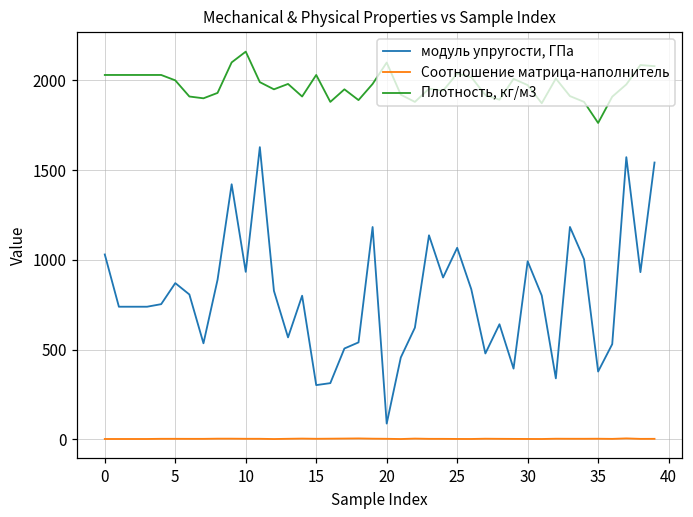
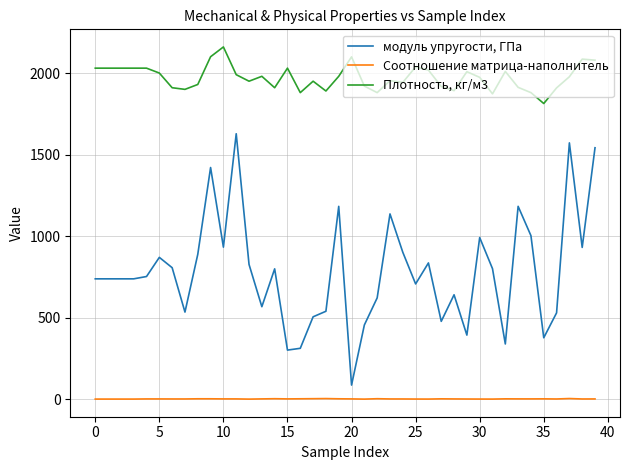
  {
    "модуль упругости, ГПа": {
-     "0": 1030,
+     "0": 740,
      "5": 870,
      "10": 930,
      "15": 300,
      "20": 90,
-     "25": 1070,
+     "25": 710,
      "30": 990,
      "35": 380
    },
    "Соотношение матрица-наполнитель": {
      "0": 0,
      "5": 0,
      "10": 0,
      "15": 0,
      "20": 0,
      "25": 0,
      "30": 0,
      "35": 0
    },
    "Плотность, кг/м3": {
      "0": 2030,
      "5": 2000,
      "10": 2160,
      "15": 2030,
-     "35": 1760
+     "35": 1810
    }
  }
